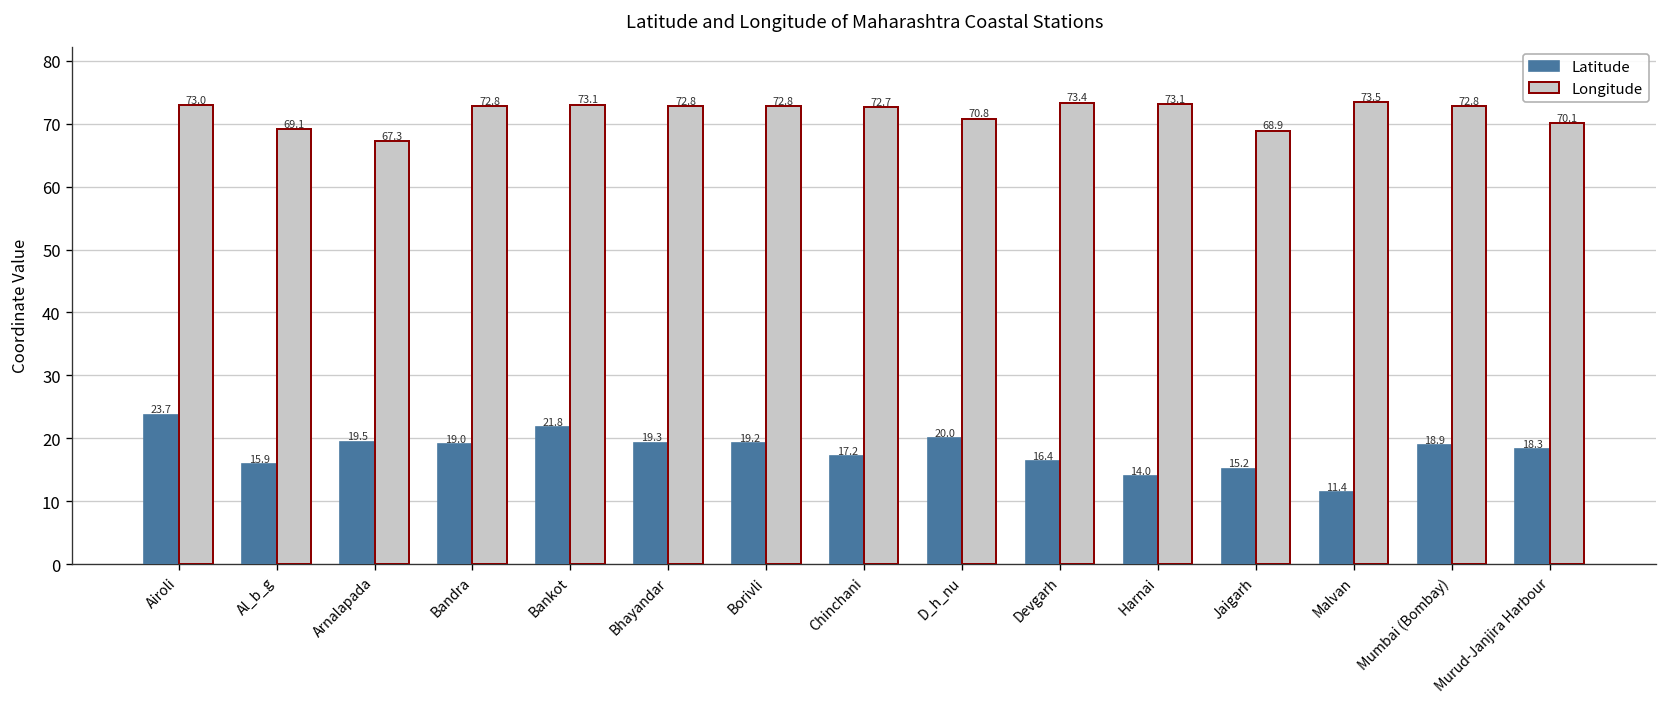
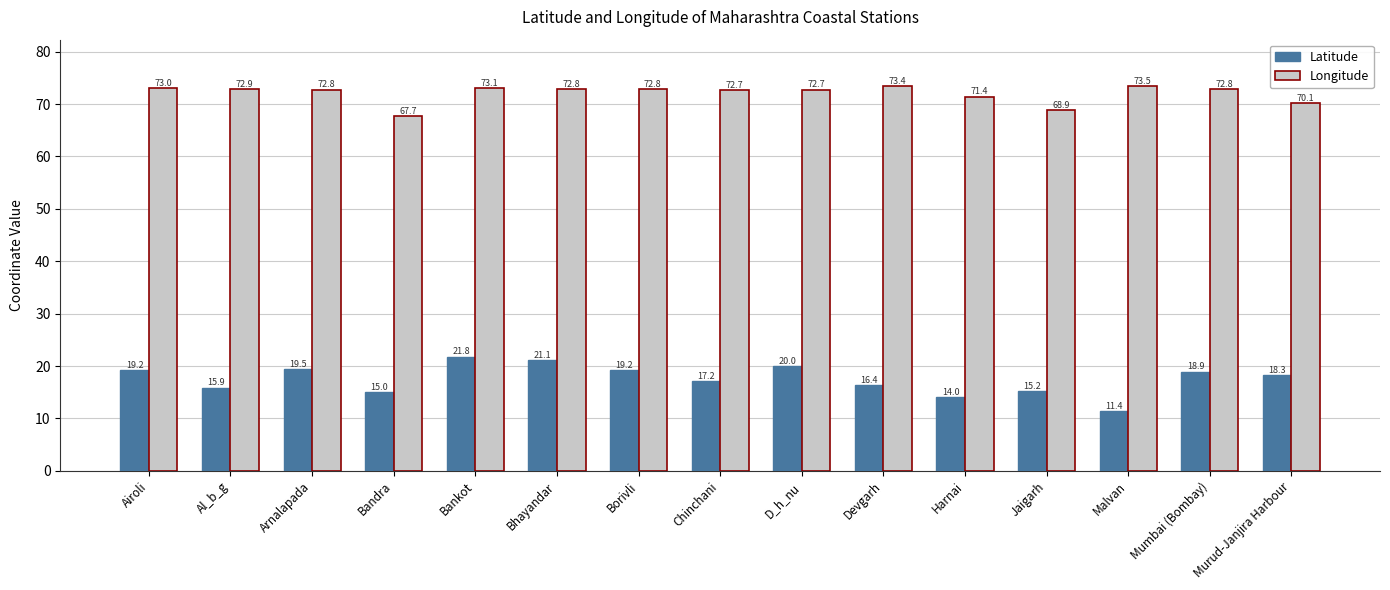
  {
    "Latitude": {
-     "Airoli": 23.7,
+     "Airoli": 19.2,
      "Al_b_g": 15.9,
      "Arnalapada": 19.5,
-     "Bandra": 19.0,
+     "Bandra": 15.0,
      "Bankot": 21.8,
-     "Bhayandar": 19.3,
+     "Bhayandar": 21.1,
      "Borivli": 19.2,
      "Chinchani": 17.2,
      "D_h_nu": 20.0,
      "Devgarh": 16.4,
      "Harnai": 14.0,
      "Jaigarh": 15.2,
      "Malvan": 11.4,
      "Mumbai (Bombay)": 18.9,
      "Murud-Janjira Harbour": 18.3
    },
    "Longitude": {
      "Airoli": 73.0,
-     "Al_b_g": 69.1,
-     "Arnalapada": 67.3,
-     "Bandra": 72.8,
+     "Al_b_g": 72.9,
+     "Arnalapada": 72.8,
+     "Bandra": 67.7,
      "Bankot": 73.1,
      "Bhayandar": 72.8,
      "Borivli": 72.8,
      "Chinchani": 72.7,
-     "D_h_nu": 70.8,
+     "D_h_nu": 72.7,
      "Devgarh": 73.4,
-     "Harnai": 73.1,
+     "Harnai": 71.4,
      "Jaigarh": 68.9,
      "Malvan": 73.5,
      "Mumbai (Bombay)": 72.8,
      "Murud-Janjira Harbour": 70.1
    }
  }
